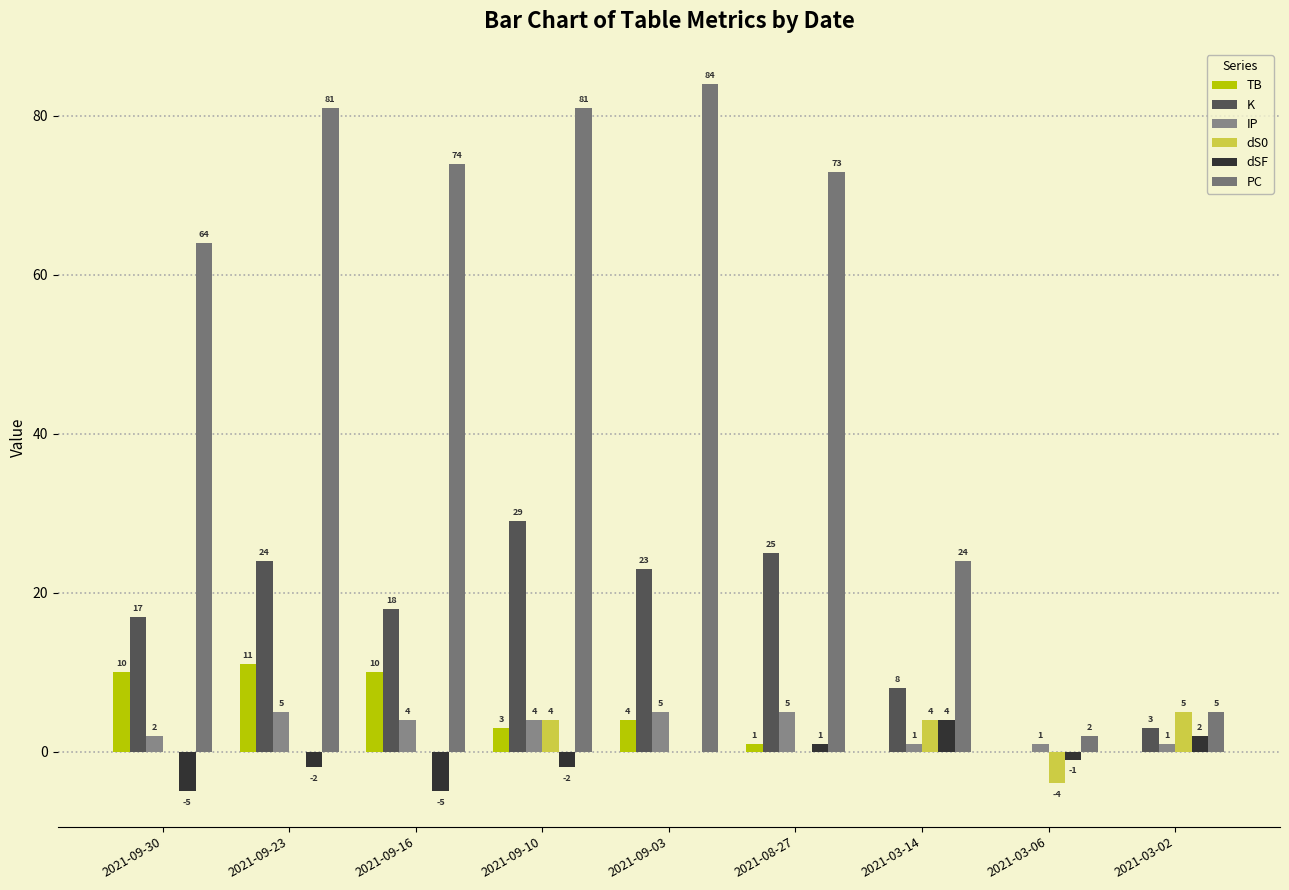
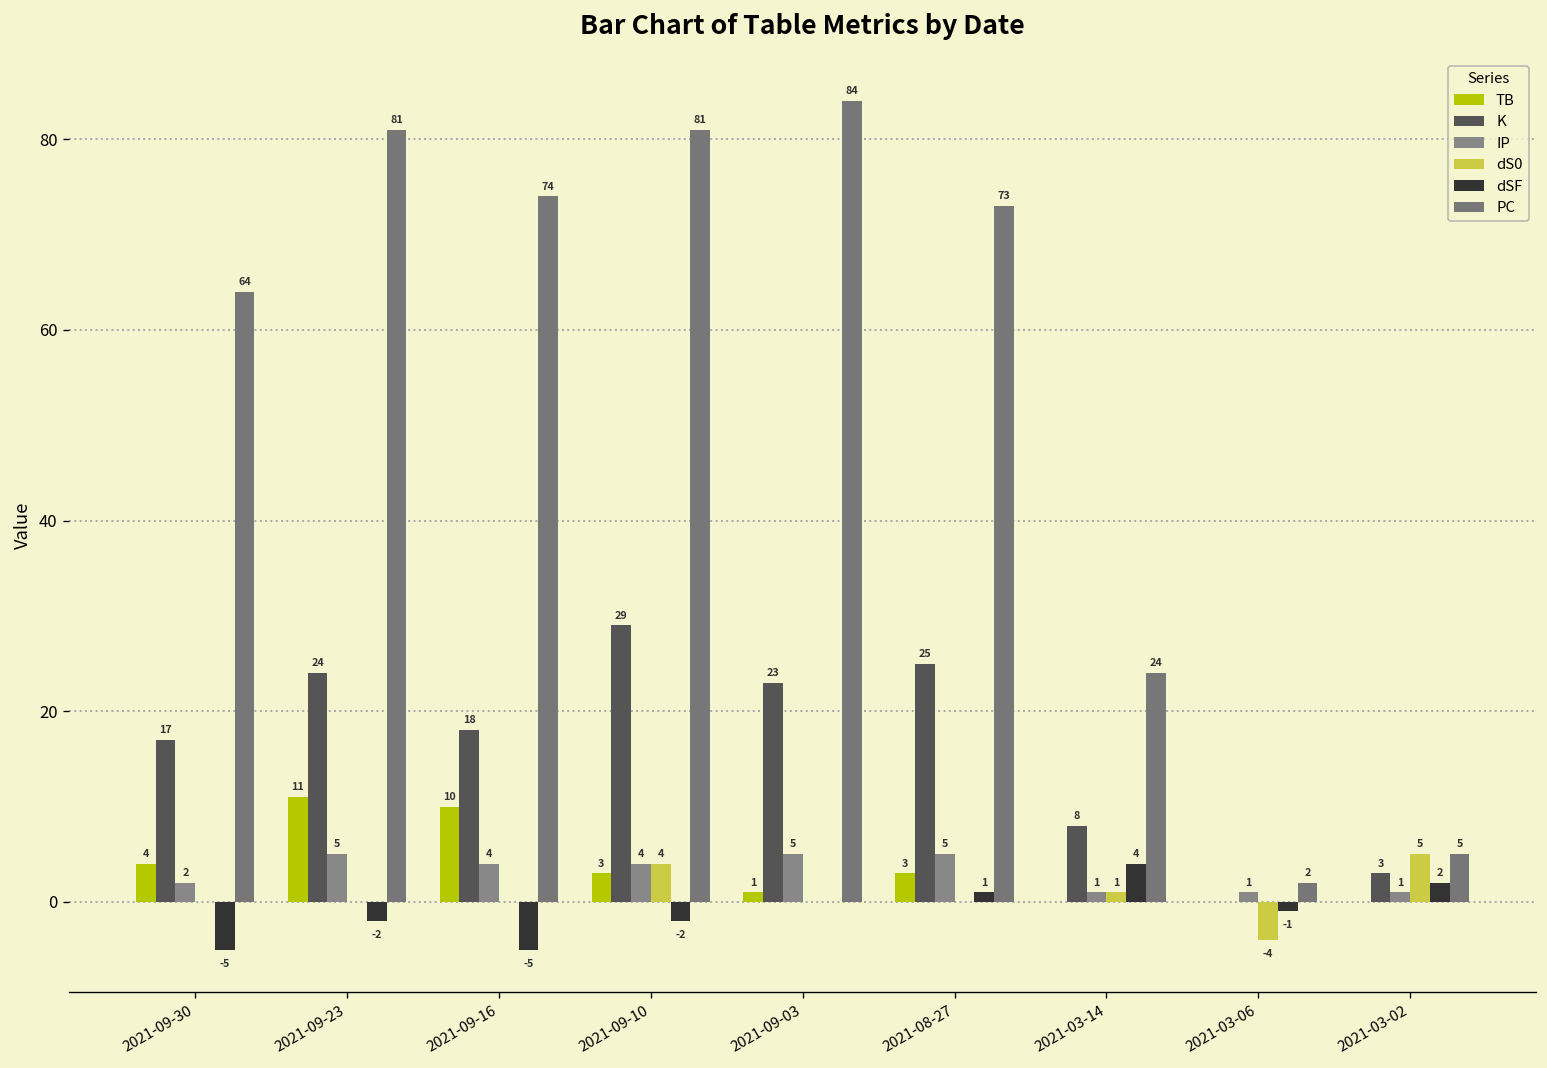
  {
    "TB": {
-     "2021-09-30": 10,
+     "2021-09-30": 4,
      "2021-09-23": 11,
      "2021-09-16": 10,
      "2021-09-10": 3,
-     "2021-09-03": 4,
-     "2021-08-27": 1
+     "2021-09-03": 1,
+     "2021-08-27": 3
    },
    "dS0": {
      "2021-09-10": 4,
-     "2021-03-14": 4,
+     "2021-03-14": 1,
      "2021-03-06": -4,
      "2021-03-02": 5
    }
  }
